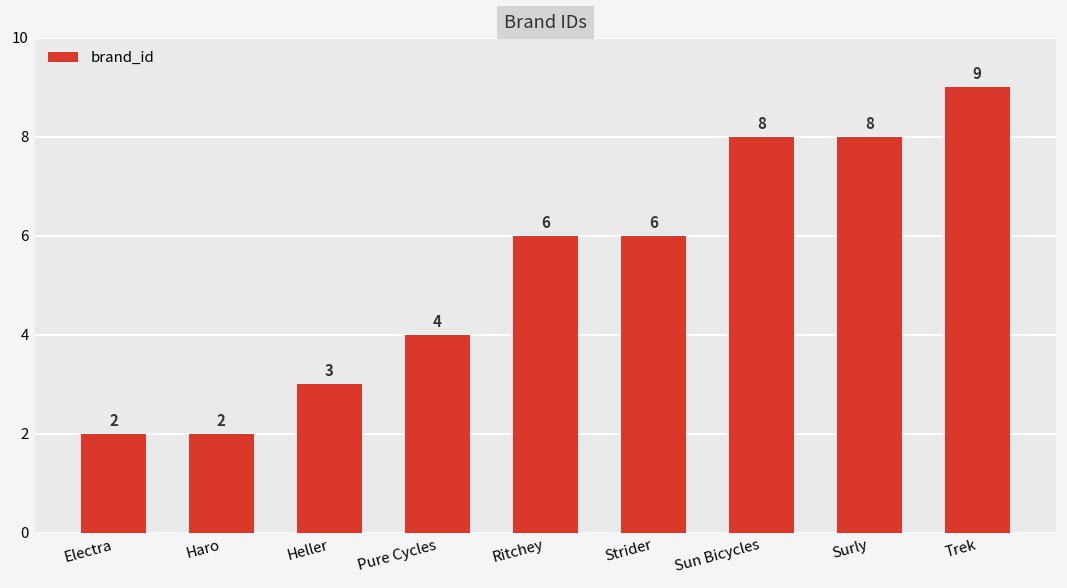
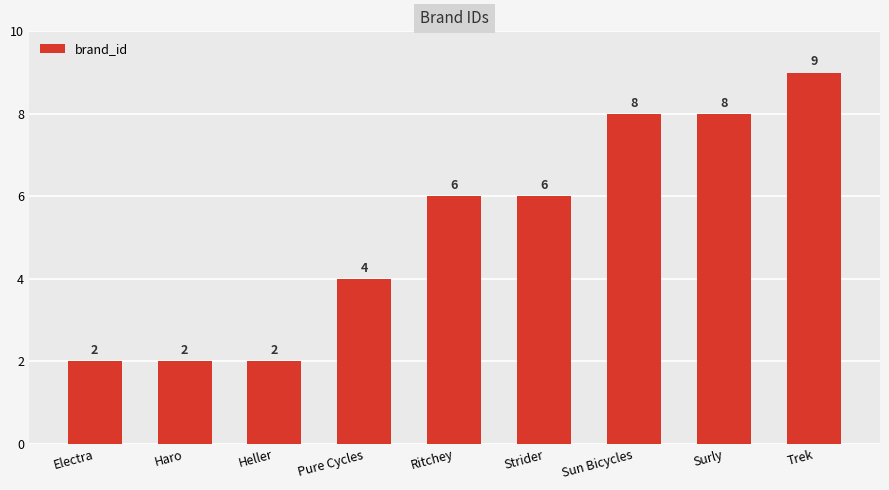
  {
    "Electra": 2,
    "Haro": 2,
-   "Heller": 3,
+   "Heller": 2,
    "Pure Cycles": 4,
    "Ritchey": 6,
    "Strider": 6,
    "Sun Bicycles": 8,
    "Surly": 8,
    "Trek": 9
  }
